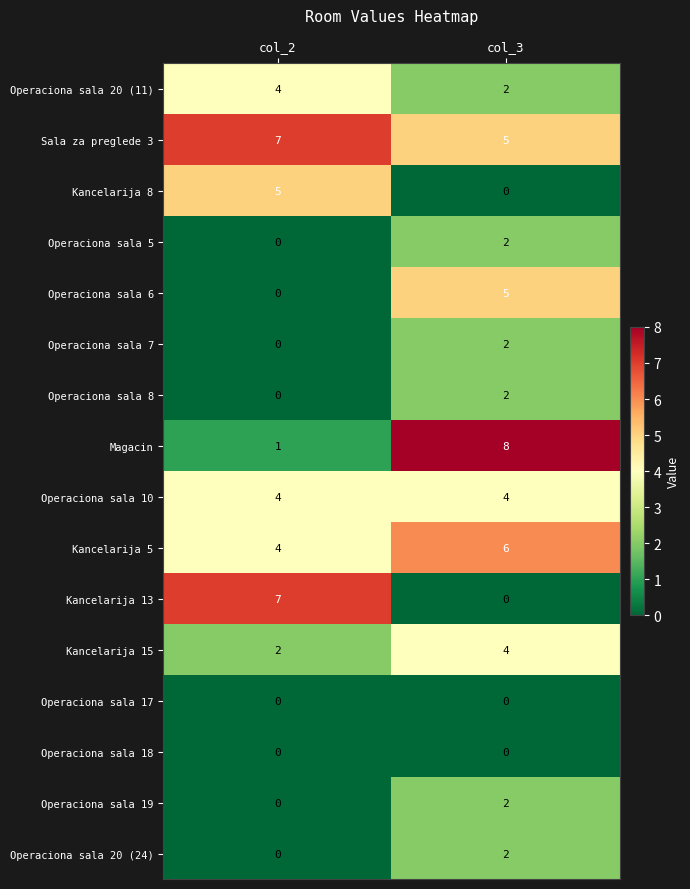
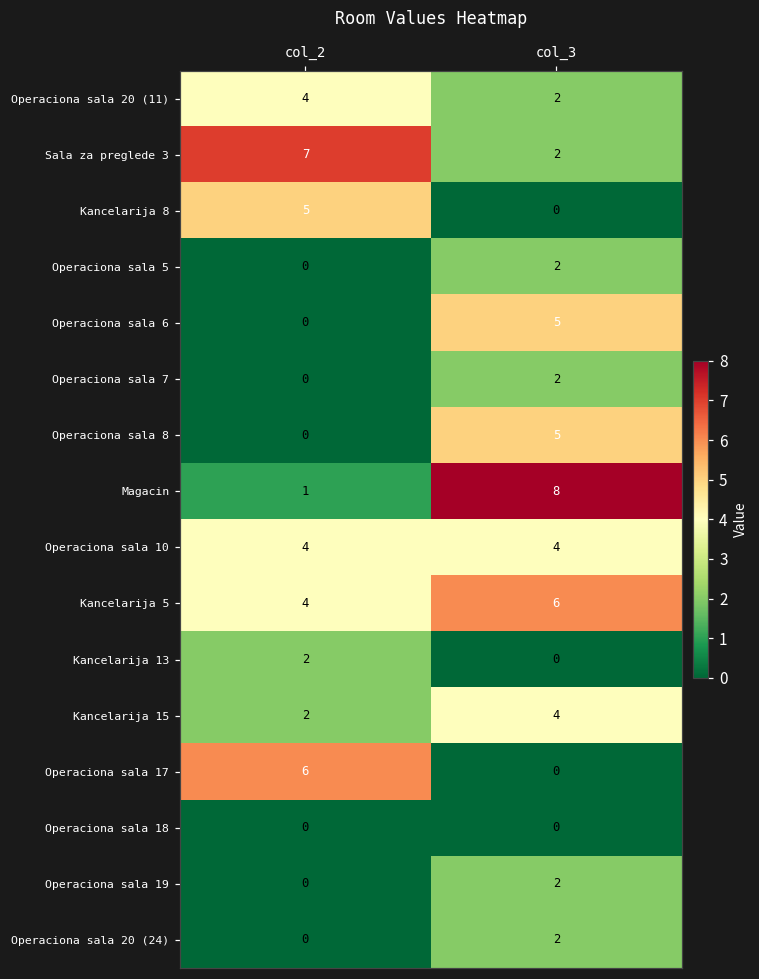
  {
    "Operaciona sala 20 (11)": {
      "col_2": 4,
      "col_3": 2
    },
    "Sala za preglede 3": {
      "col_2": 7,
-     "col_3": 5
+     "col_3": 2
    },
    "Kancelarija 8": {
      "col_2": 5,
      "col_3": 0
    },
    "Operaciona sala 5": {
      "col_2": 0,
      "col_3": 2
    },
    "Operaciona sala 6": {
      "col_2": 0,
      "col_3": 5
    },
    "Operaciona sala 7": {
      "col_2": 0,
      "col_3": 2
    },
    "Operaciona sala 8": {
      "col_2": 0,
-     "col_3": 2
+     "col_3": 5
    },
    "Magacin": {
      "col_2": 1,
      "col_3": 8
    },
    "Operaciona sala 10": {
      "col_2": 4,
      "col_3": 4
    },
    "Kancelarija 5": {
      "col_2": 4,
      "col_3": 6
    },
    "Kancelarija 13": {
-     "col_2": 7,
+     "col_2": 2,
      "col_3": 0
    },
    "Kancelarija 15": {
      "col_2": 2,
      "col_3": 4
    },
    "Operaciona sala 17": {
-     "col_2": 0,
+     "col_2": 6,
      "col_3": 0
    },
    "Operaciona sala 18": {
      "col_2": 0,
      "col_3": 0
    },
    "Operaciona sala 19": {
      "col_2": 0,
      "col_3": 2
    },
    "Operaciona sala 20 (24)": {
      "col_2": 0,
      "col_3": 2
    }
  }
